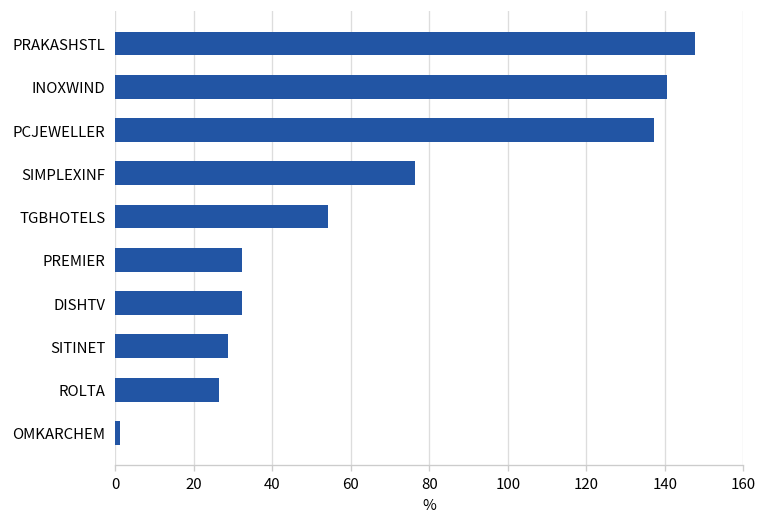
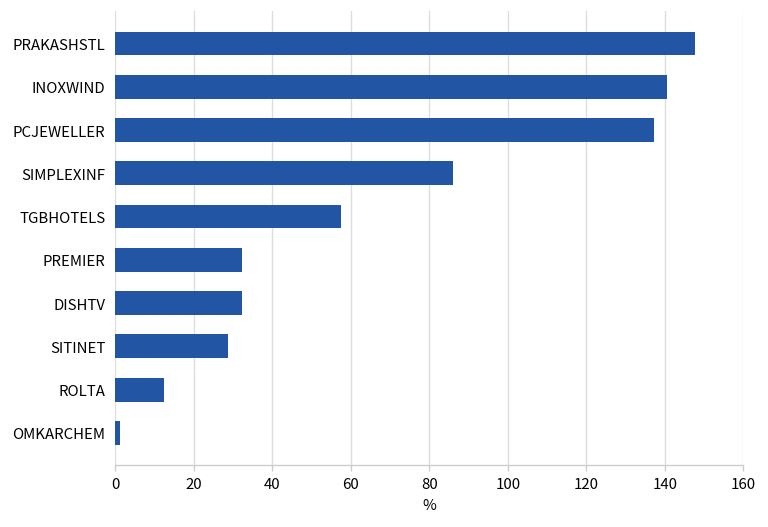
  {
    "PRAKASHSTL": 148,
    "INOXWIND": 141,
    "PCJEWELLER": 137,
-   "SIMPLEXINF": 76,
-   "TGBHOTELS": 54,
+   "SIMPLEXINF": 86,
+   "TGBHOTELS": 58,
    "PREMIER": 32,
    "DISHTV": 32,
    "SITINET": 29,
-   "ROLTA": 26,
+   "ROLTA": 12,
    "OMKARCHEM": 1
  }
